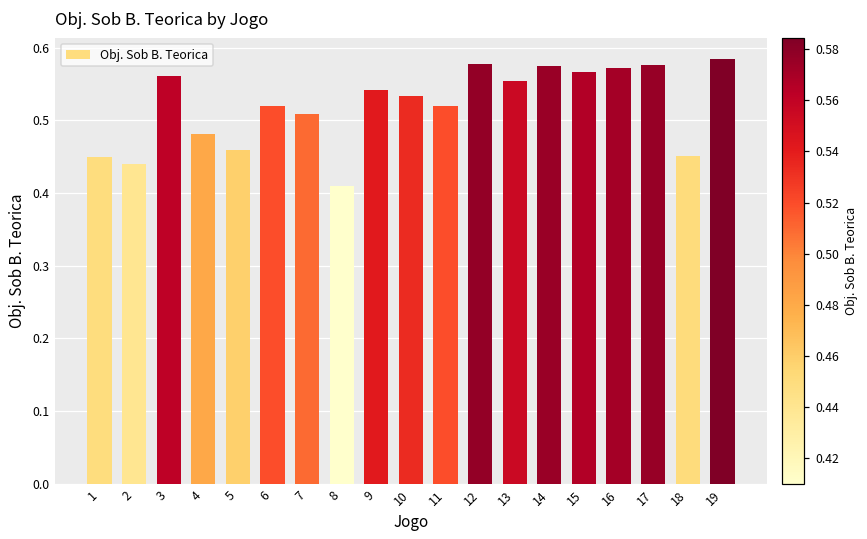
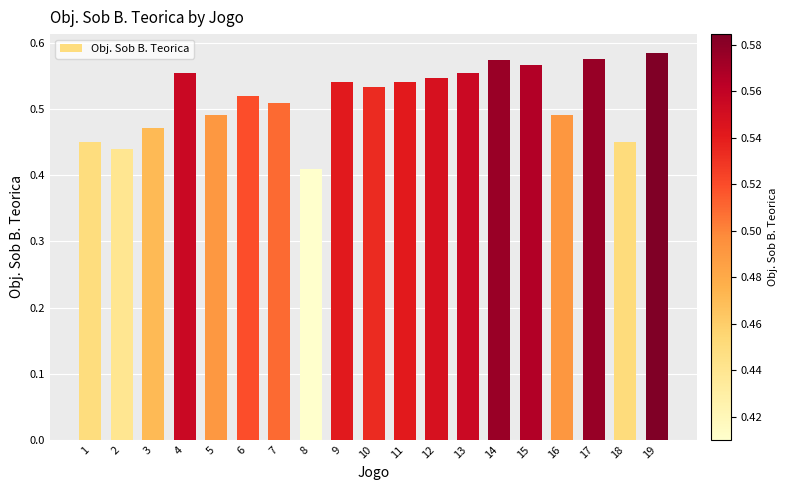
  {
    "1": 0.45,
    "2": 0.44,
-   "3": 0.56,
-   "4": 0.48,
-   "5": 0.46,
+   "3": 0.47,
+   "4": 0.56,
+   "5": 0.49,
    "6": 0.52,
    "7": 0.51,
    "8": 0.41,
    "9": 0.54,
    "10": 0.53,
-   "11": 0.52,
-   "12": 0.58,
+   "11": 0.54,
+   "12": 0.55,
    "13": 0.55,
    "14": 0.58,
    "15": 0.57,
-   "16": 0.57,
+   "16": 0.49,
    "17": 0.58,
    "18": 0.45,
    "19": 0.58
  }
